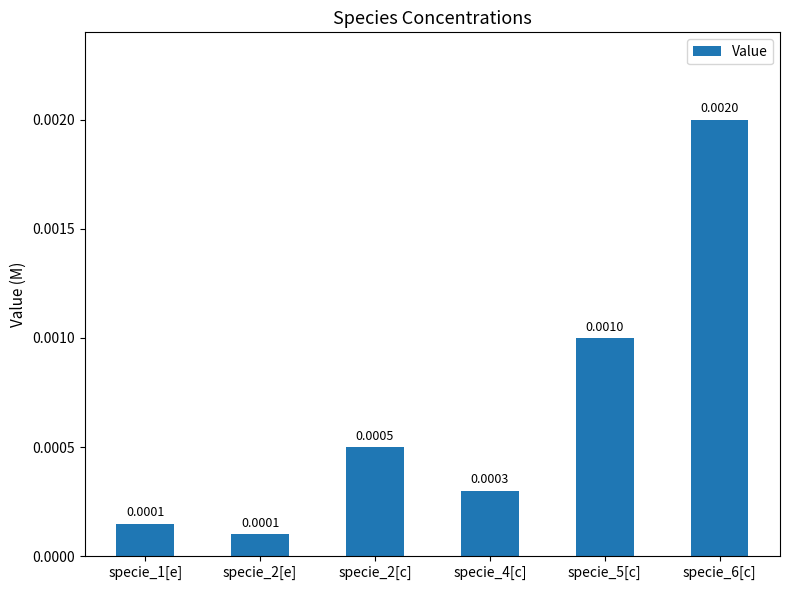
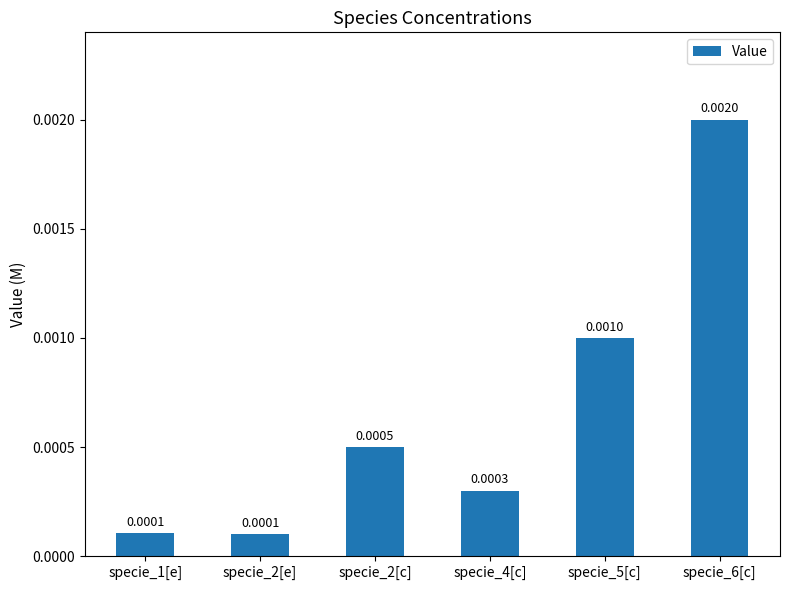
  {
-   "specie_1[e]": 0.00015
+   "specie_1[e]": 0.00011
  }
